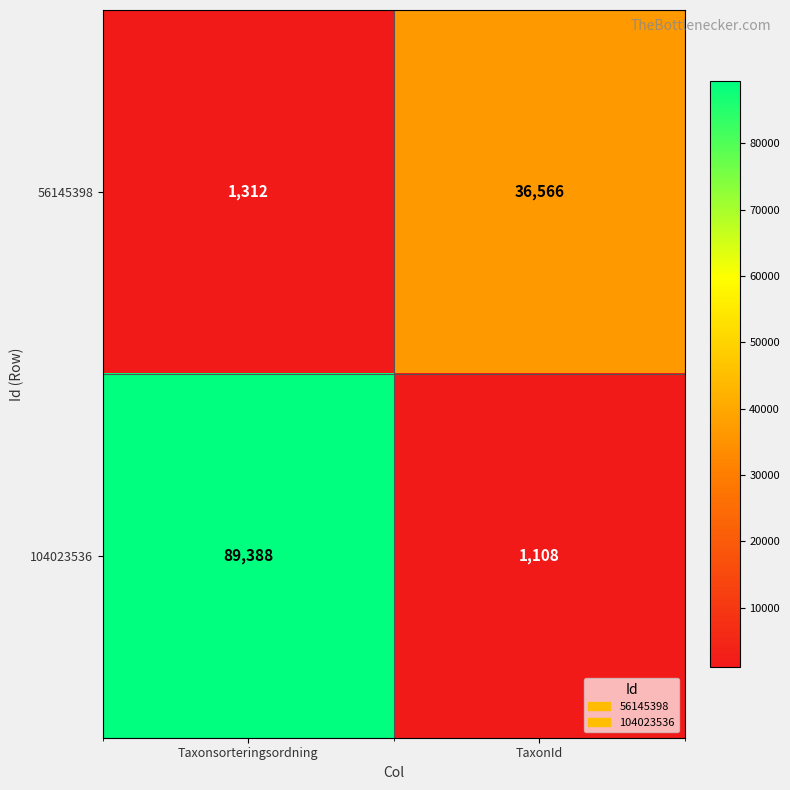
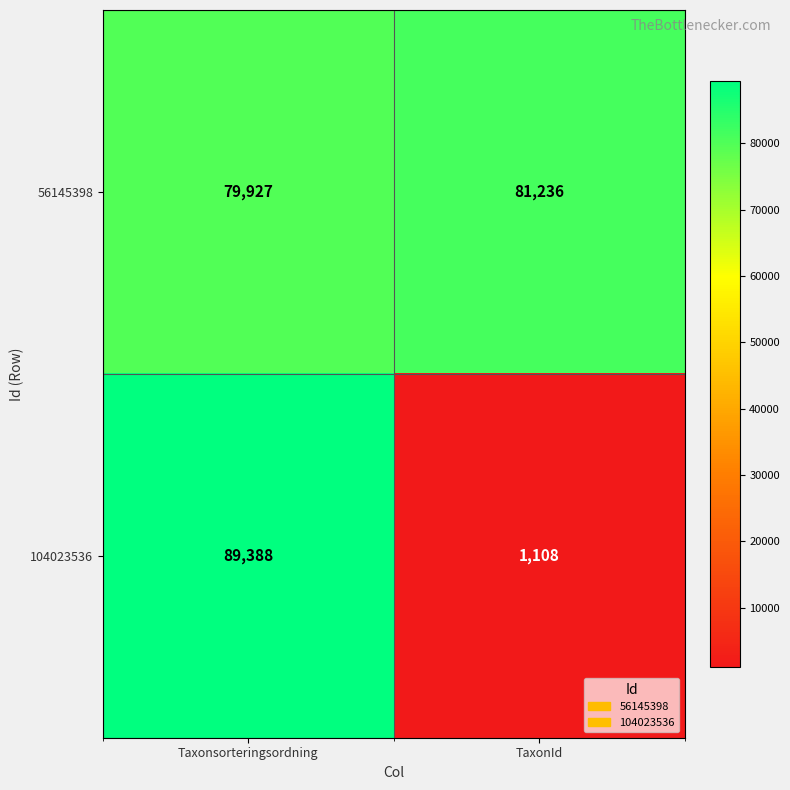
  {
    "56145398": {
-     "Taxonsorteringsordning": "1,312",
-     "TaxonId": "36,566"
+     "Taxonsorteringsordning": "79,927",
+     "TaxonId": "81,236"
    },
    "104023536": {
      "Taxonsorteringsordning": "89,388",
      "TaxonId": "1,108"
    }
  }
